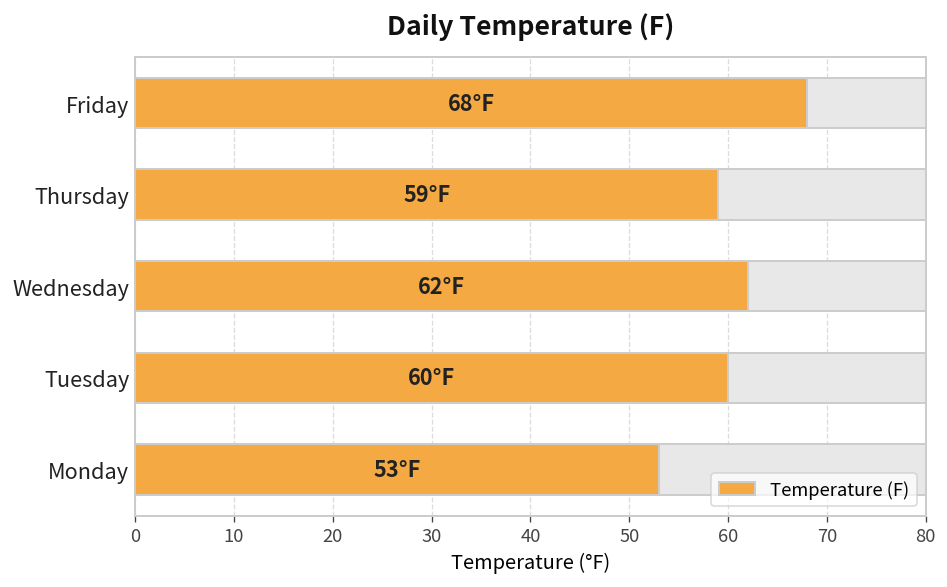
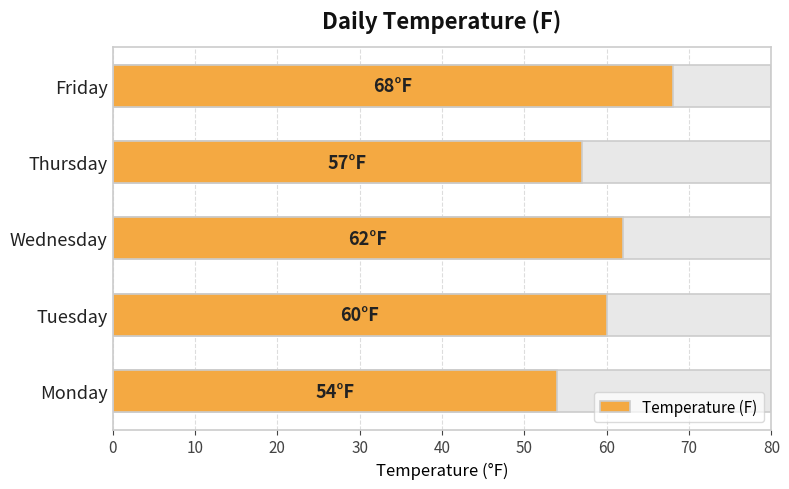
  {
    "Temperature (F)": {
-     "Thursday": "59°F",
-     "Monday": "53°F"
+     "Thursday": "57°F",
+     "Monday": "54°F"
    }
  }
